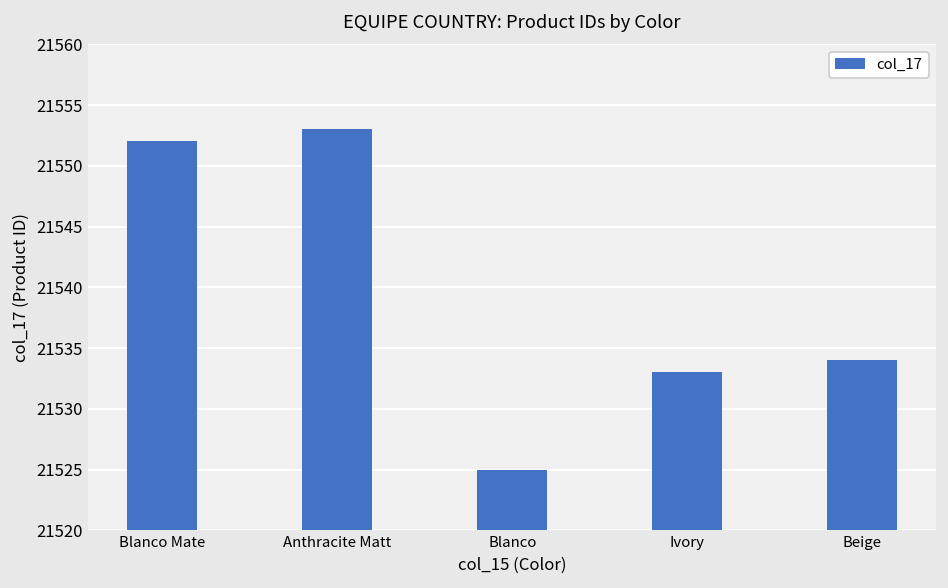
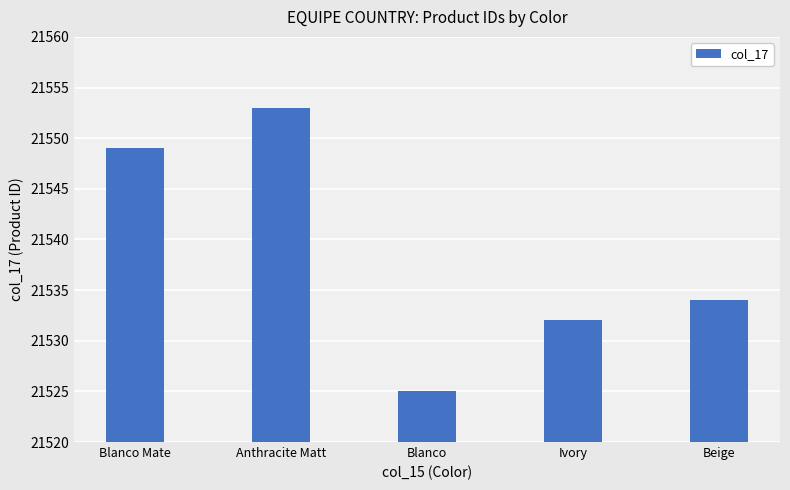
  {
-   "Blanco Mate": 21552,
+   "Blanco Mate": 21549,
    "Anthracite Matt": 21553,
    "Blanco": 21525,
-   "Ivory": 21533,
+   "Ivory": 21532,
    "Beige": 21534
  }
